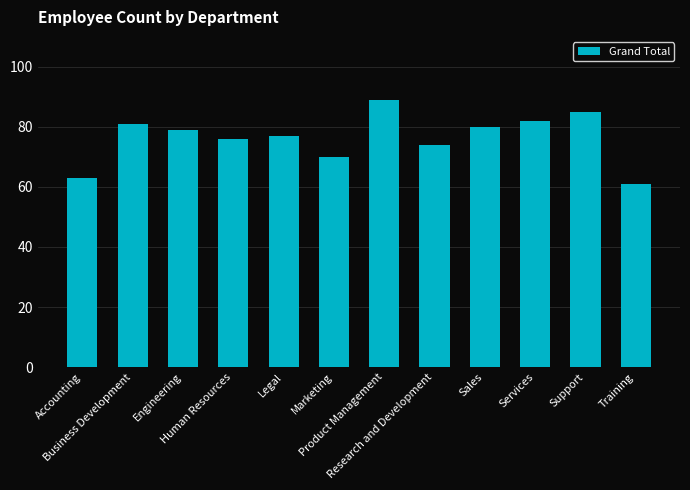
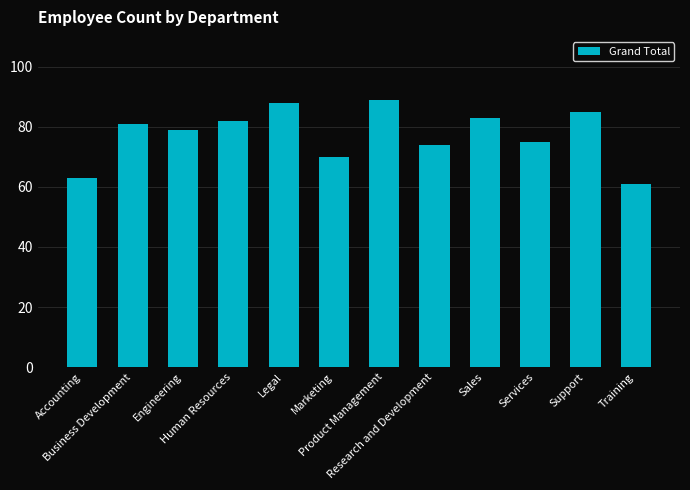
  {
    "Accounting": 63,
    "Business Development": 81,
    "Engineering": 79,
-   "Human Resources": 76,
-   "Legal": 77,
+   "Human Resources": 82,
+   "Legal": 88,
    "Marketing": 70,
    "Product Management": 89,
    "Research and Development": 74,
-   "Sales": 80,
-   "Services": 82,
+   "Sales": 83,
+   "Services": 75,
    "Support": 85,
    "Training": 61
  }
